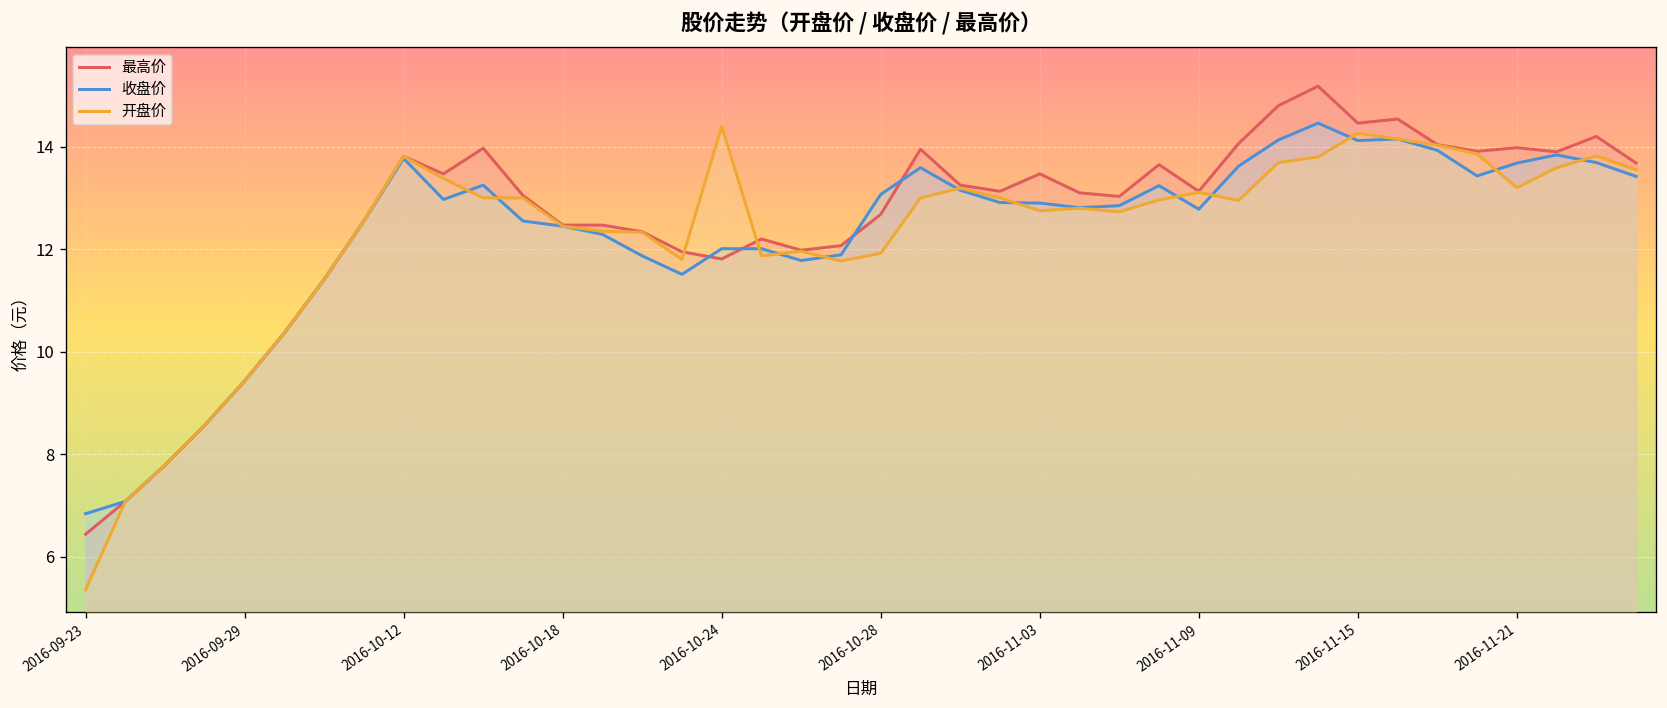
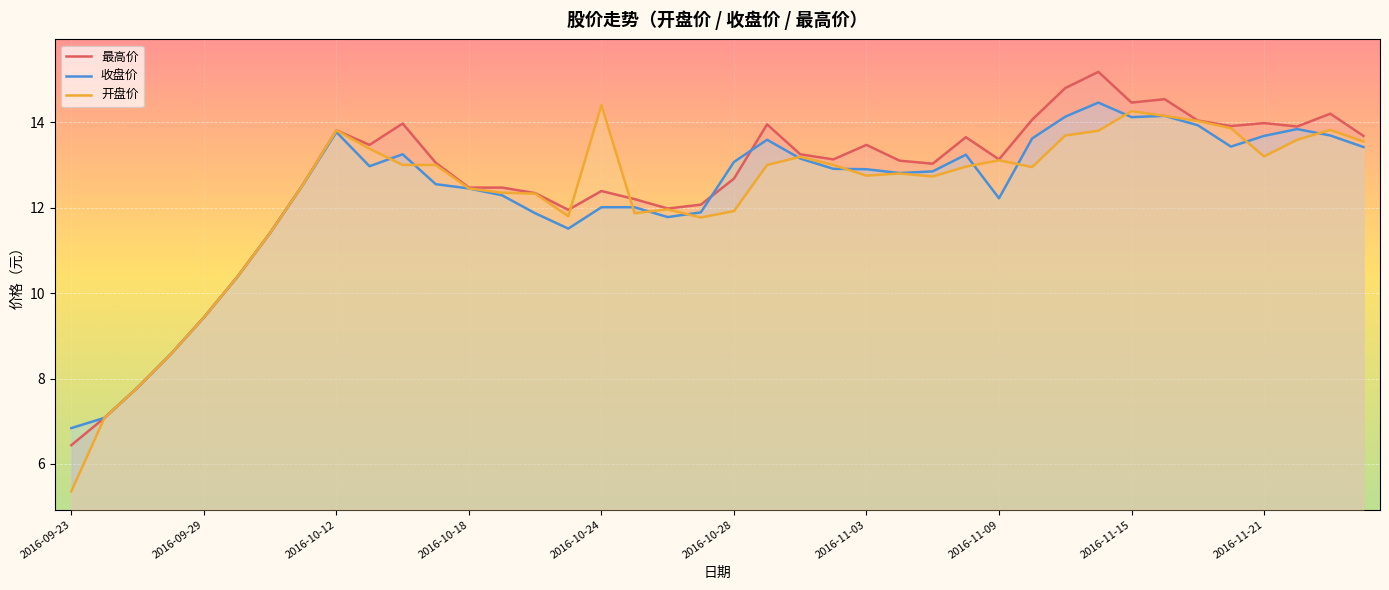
  {
    "最高价": {
      "2016-09-23": 6.4,
-     "2016-10-24": 11.8,
+     "2016-10-24": 12.4,
      "2016-10-28": 12.7,
      "2016-11-03": 13.5,
      "2016-11-15": 14.5,
      "2016-11-21": 14.0
    },
    "收盘价": {
      "2016-09-23": 6.8,
      "2016-10-24": 12.0,
      "2016-10-28": 13.1,
      "2016-11-03": 12.9,
-     "2016-11-09": 12.8,
+     "2016-11-09": 12.2,
      "2016-11-15": 14.1,
      "2016-11-21": 13.7
    },
    "开盘价": {
      "2016-09-23": 5.4,
      "2016-10-24": 14.4,
      "2016-10-28": 11.9,
      "2016-11-03": 12.8,
      "2016-11-15": 14.3,
      "2016-11-21": 13.2
    }
  }
